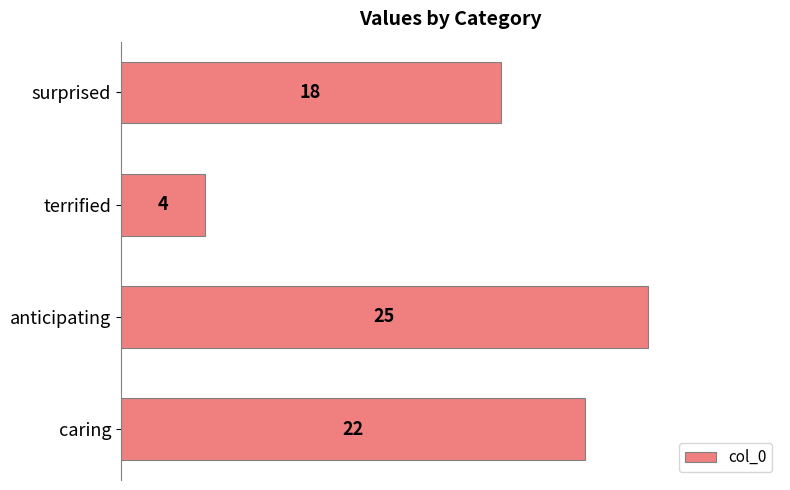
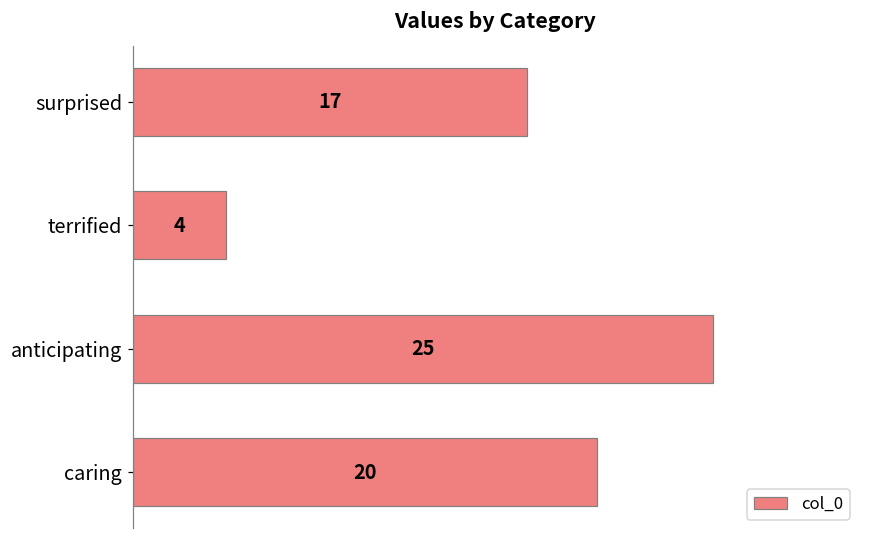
  {
-   "surprised": 18,
+   "surprised": 17,
    "terrified": 4,
    "anticipating": 25,
-   "caring": 22
+   "caring": 20
  }
